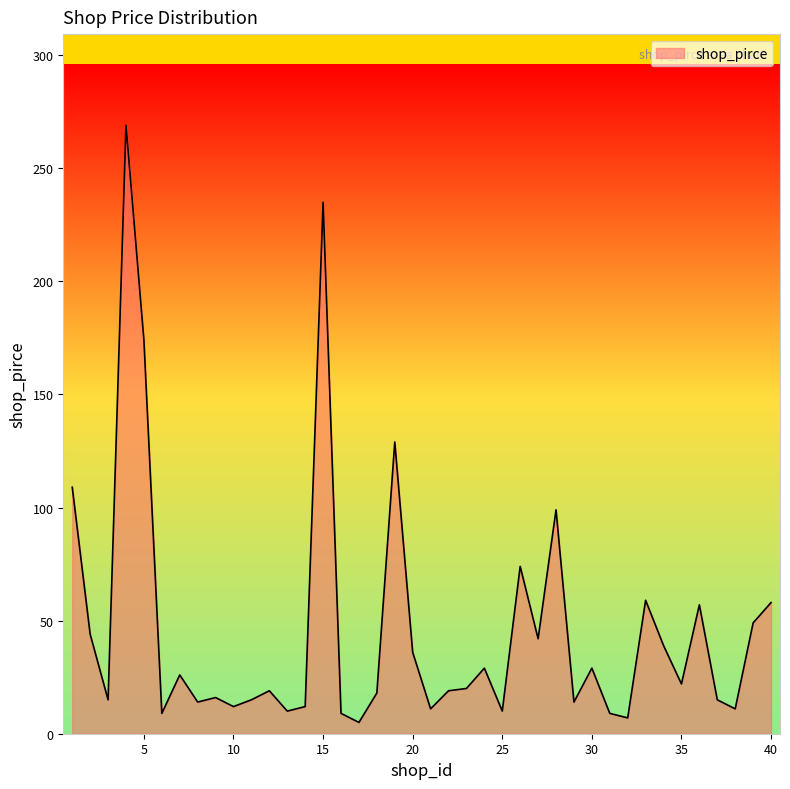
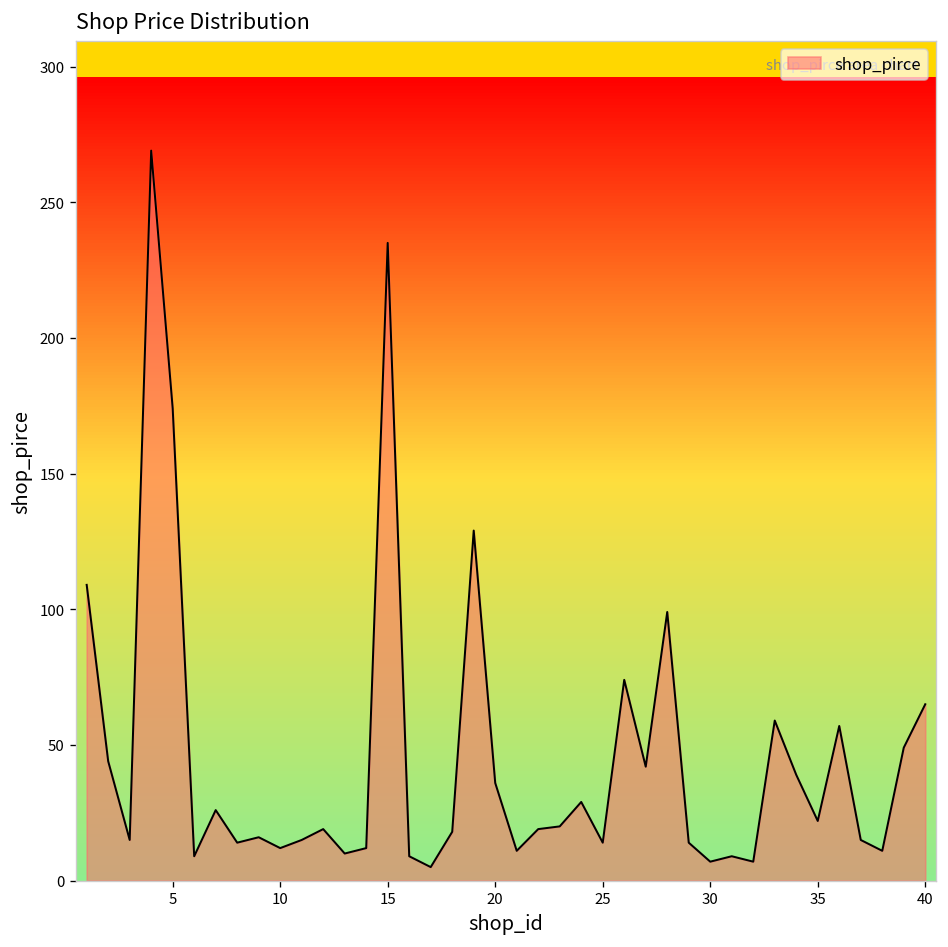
  {
    "5": 174,
    "10": 12,
    "15": 235,
    "20": 36,
-   "25": 10,
-   "30": 29,
+   "25": 14,
+   "30": 7,
    "35": 22,
-   "40": 58
+   "40": 65
  }
